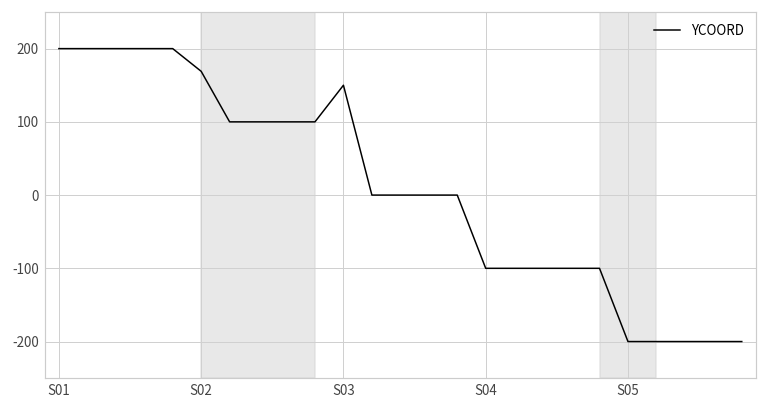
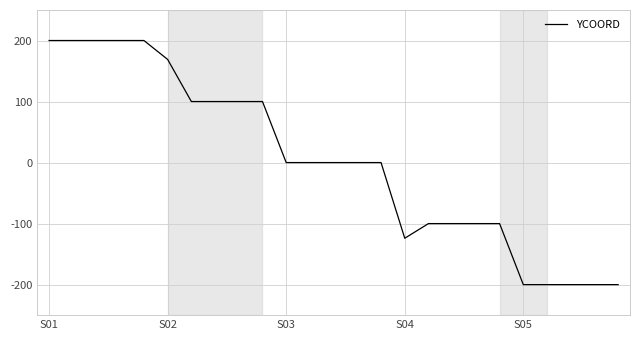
  {
    "S01": 200,
    "S02": 170,
-   "S03": 150,
-   "S04": -100,
+   "S03": 0,
+   "S04": -120,
    "S05": -200
  }
